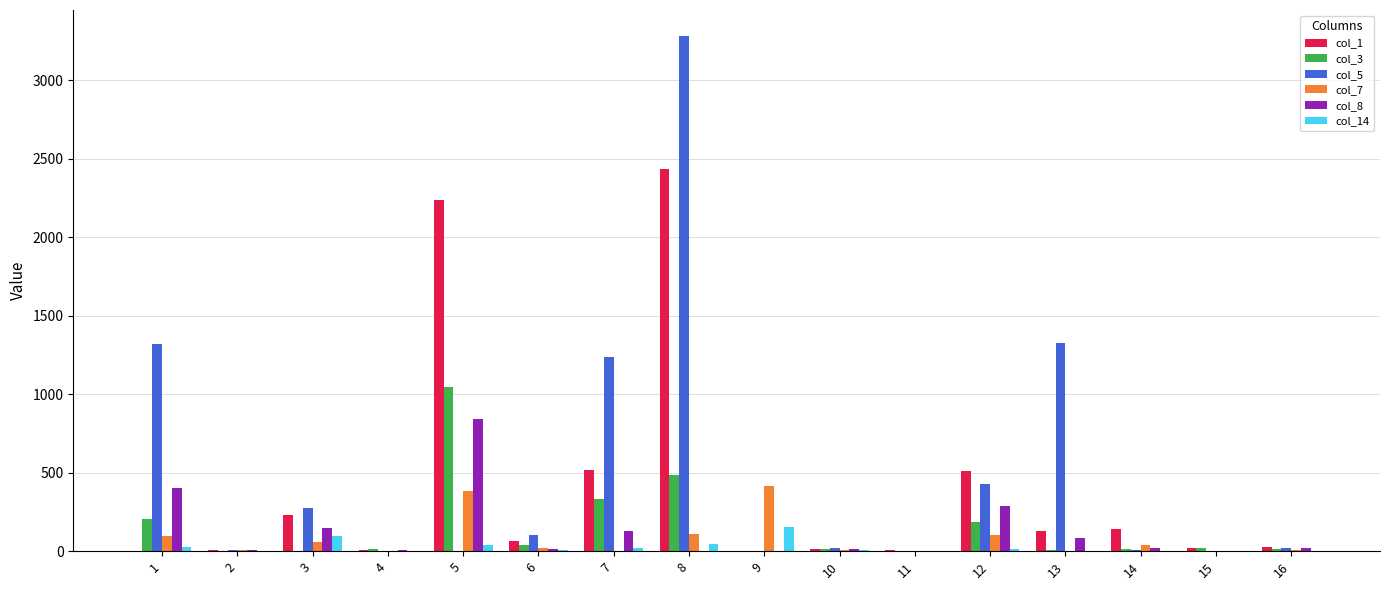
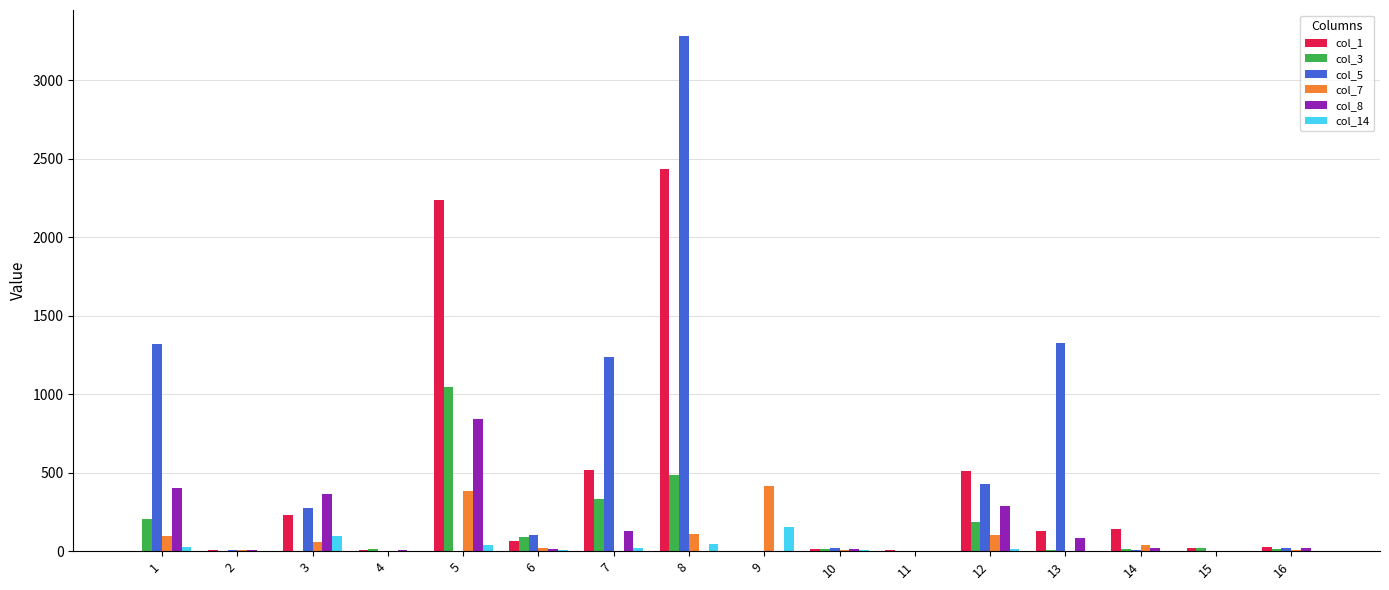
  {
    "col_1": {
      "1": 0,
      "3": 230,
      "5": 2240,
      "6": 70,
      "7": 520,
      "8": 2440,
      "9": 0,
      "10": 20,
      "12": 510,
      "13": 130,
      "14": 140,
      "15": 20,
      "16": 30
    },
    "col_3": {
      "1": 210,
      "3": 0,
      "5": 1050,
-     "6": 40,
+     "6": 90,
      "7": 340,
      "8": 490,
      "12": 190,
      "14": 20,
      "15": 20
    },
    "col_5": {
      "1": 1320,
      "3": 280,
      "5": 0,
      "6": 100,
      "7": 1240,
      "8": 3290,
      "9": 0,
      "10": 20,
      "11": 0,
      "12": 430,
      "13": 1330,
      "16": 20
    },
    "col_7": {
      "1": 100,
      "3": 60,
      "5": 380,
      "6": 20,
      "7": 0,
      "8": 110,
      "9": 420,
      "11": 0,
      "12": 100,
      "14": 40
    },
    "col_8": {
      "1": 410,
-     "3": 150,
+     "3": 360,
      "5": 840,
      "6": 20,
      "7": 130,
      "8": 0,
      "12": 290,
      "13": 90,
      "14": 20,
      "15": 0,
      "16": 20
    },
    "col_14": {
      "1": 30,
      "3": 90,
      "5": 40,
      "7": 20,
      "8": 50,
      "9": 150,
      "14": 0,
      "15": 0
    }
  }
